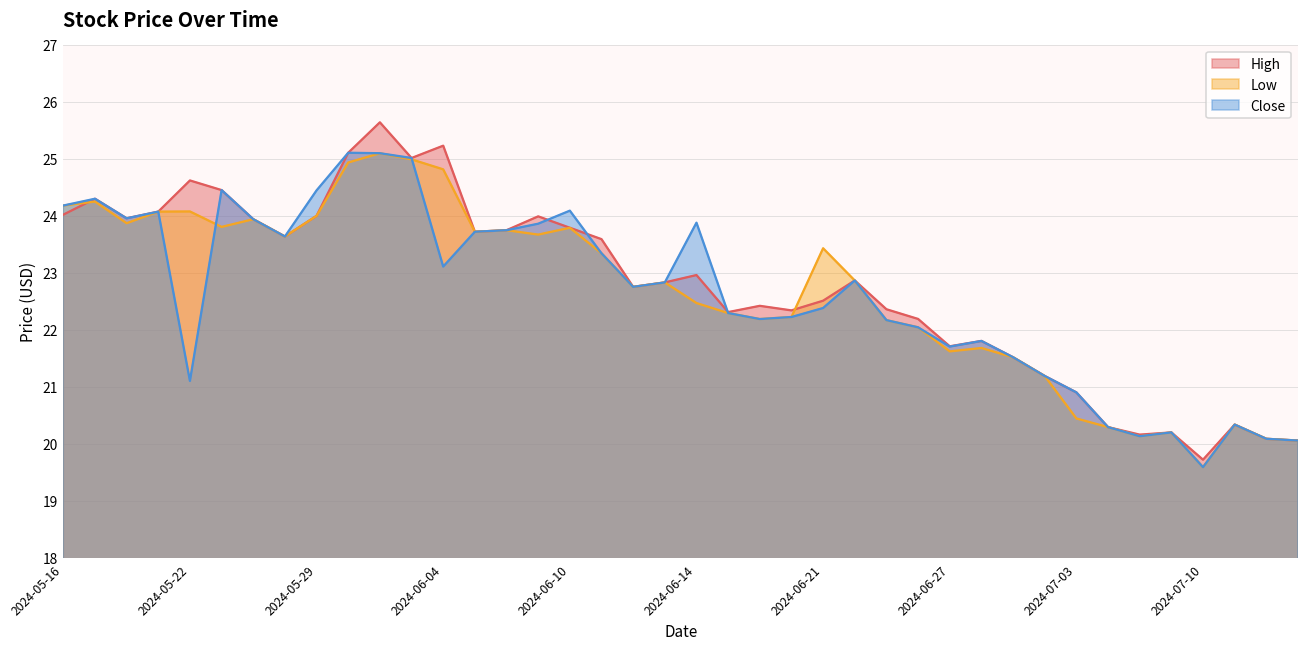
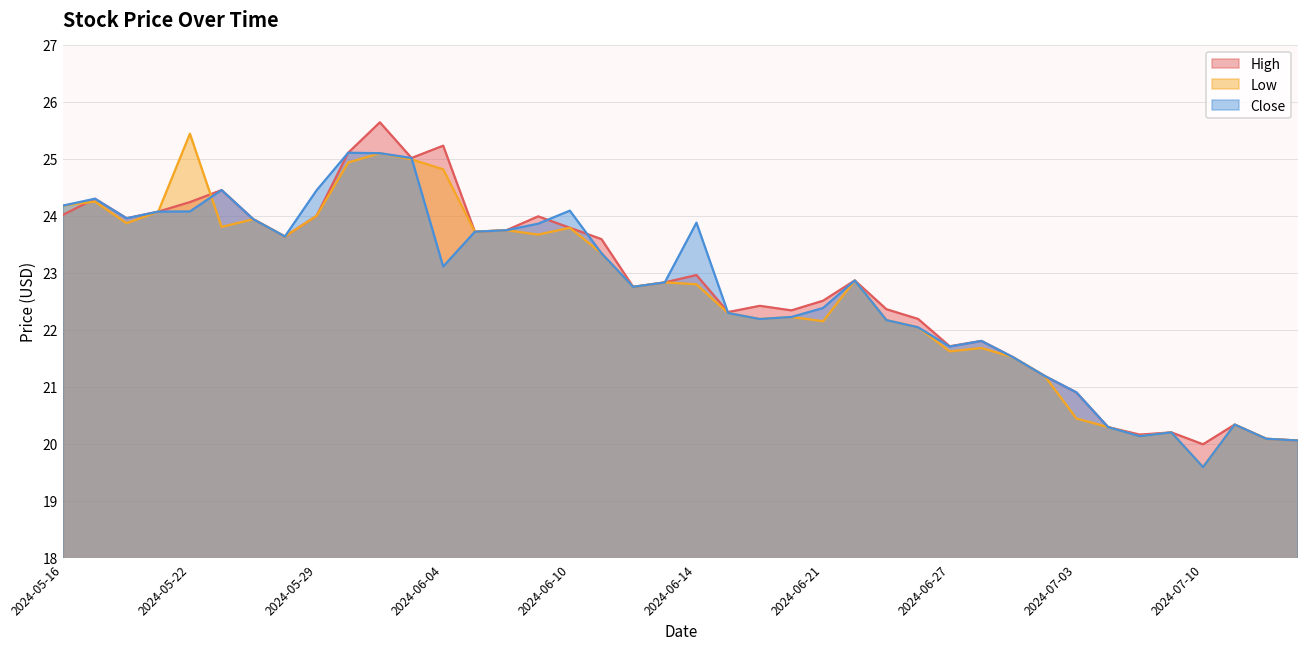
  {
    "High": {
      "2024-05-16": 24.0,
-     "2024-05-22": 24.6,
+     "2024-05-22": 24.2,
      "2024-06-04": 25.2,
      "2024-06-14": 23.0,
      "2024-06-21": 22.5,
-     "2024-07-10": 19.7
+     "2024-07-10": 20.0
    },
    "Low": {
-     "2024-05-22": 24.1,
+     "2024-05-22": 25.4,
      "2024-06-04": 24.8,
-     "2024-06-14": 22.5,
-     "2024-06-21": 23.4,
+     "2024-06-14": 22.8,
+     "2024-06-21": 22.2,
      "2024-06-27": 21.6,
      "2024-07-03": 20.4
    },
    "Close": {
-     "2024-05-22": 21.1,
+     "2024-05-22": 24.1,
      "2024-05-29": 24.4,
      "2024-06-04": 23.1,
      "2024-06-10": 24.1,
      "2024-06-14": 23.9,
      "2024-06-21": 22.4
    }
  }
